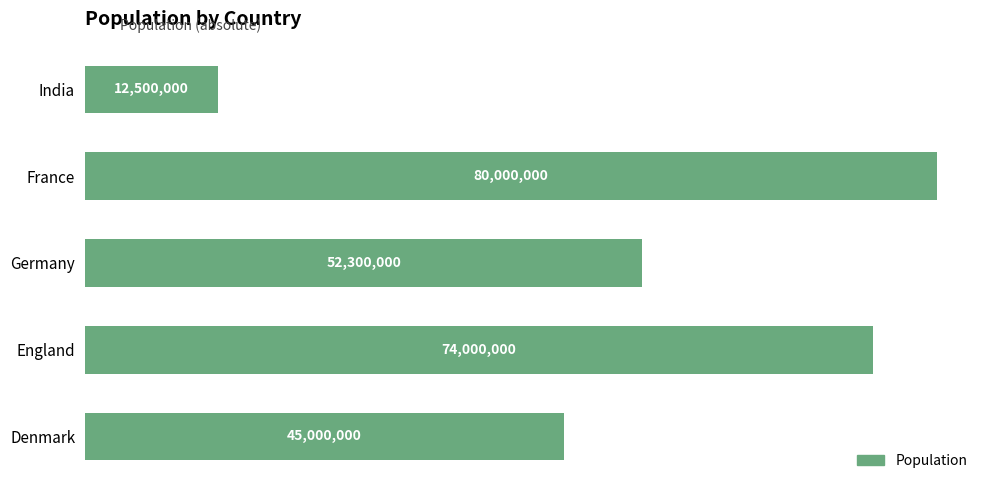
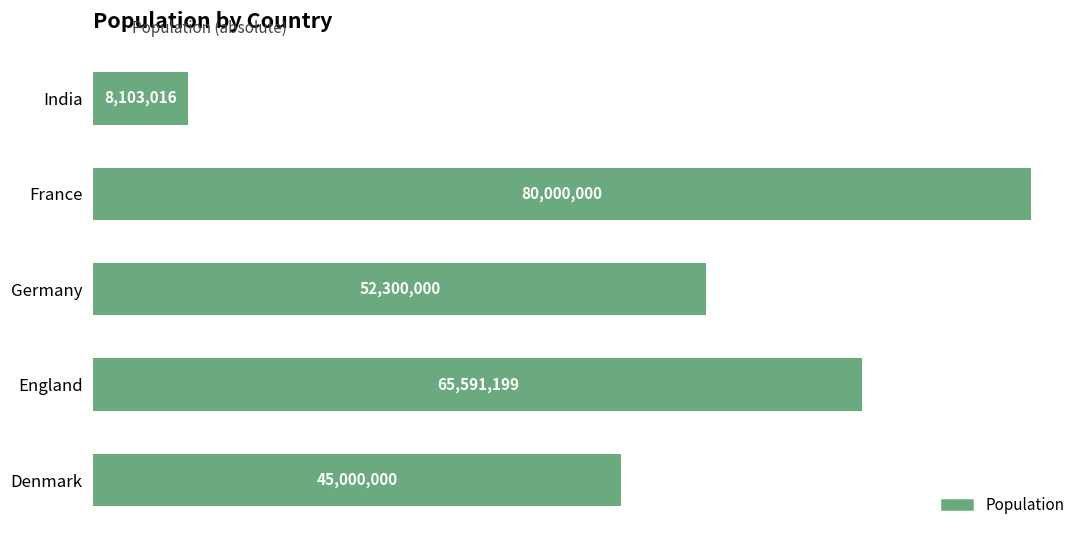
  {
-   "India": "12,500,000",
+   "India": "8,103,016",
    "France": "80,000,000",
    "Germany": "52,300,000",
-   "England": "74,000,000",
+   "England": "65,591,199",
    "Denmark": "45,000,000"
  }
